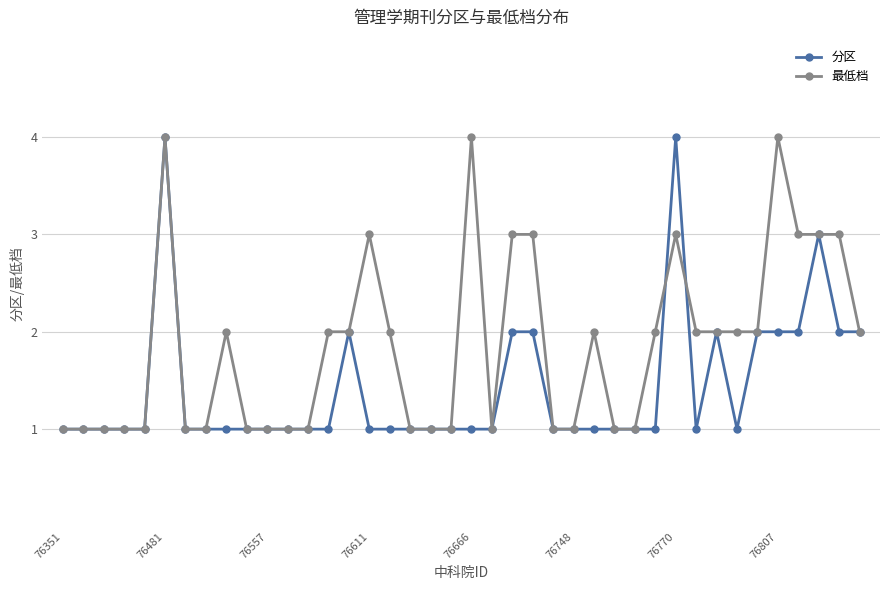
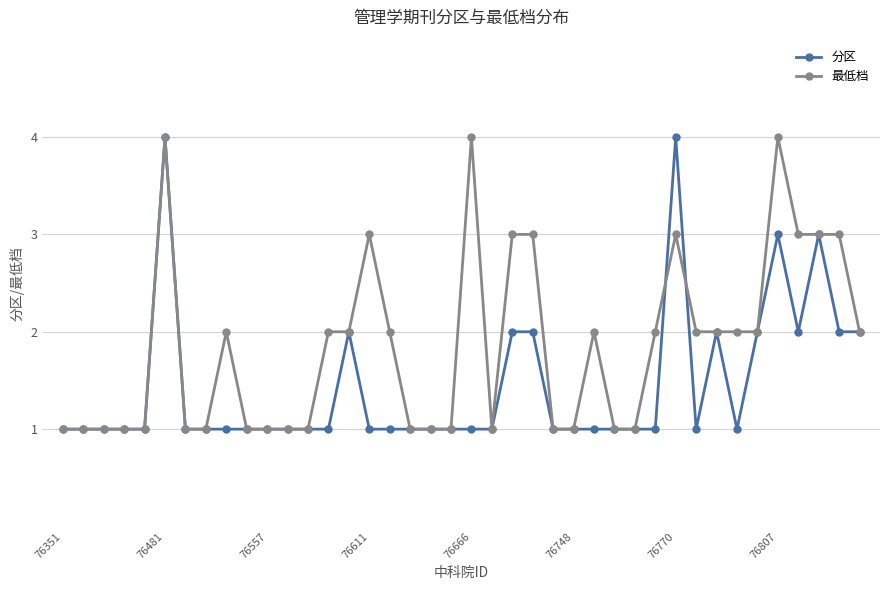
  {
    "分区": {
      "76611": 1,
      "76666": 1,
      "76770": 4,
-     "76807": 2
+     "76807": 3
    },
    "最低档": {
      "76611": 3,
      "76666": 4,
      "76770": 3,
      "76807": 4
    }
  }
